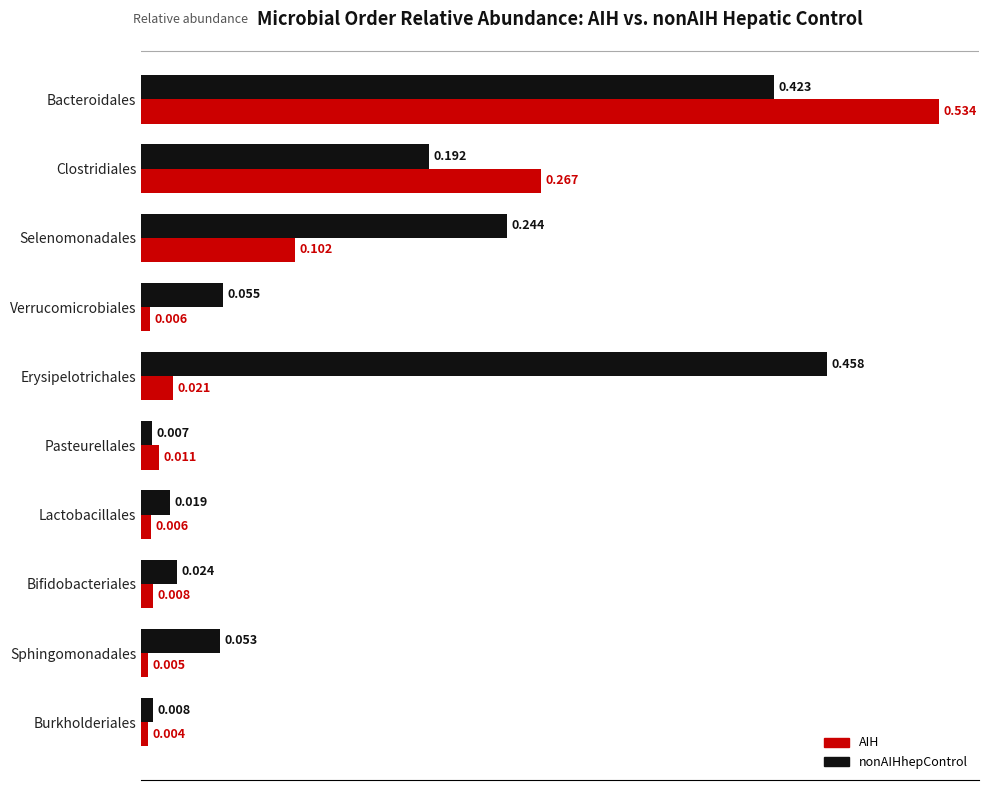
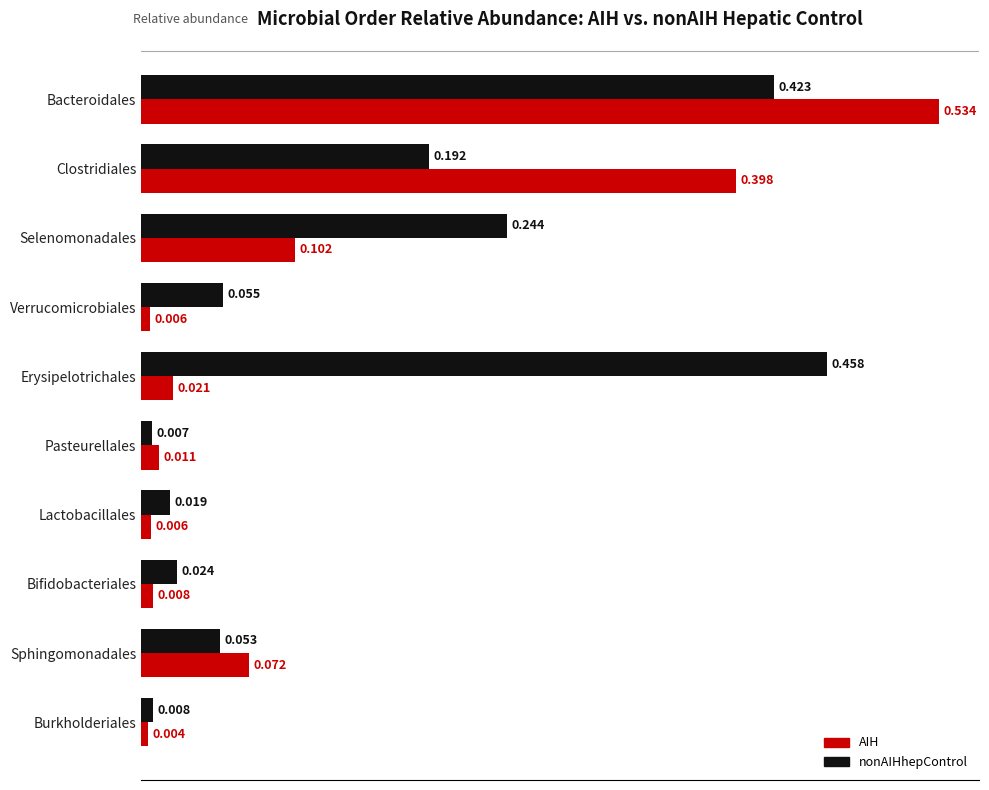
  {
    "AIH": {
      "Bacteroidales": 0.534,
-     "Clostridiales": 0.267,
+     "Clostridiales": 0.398,
      "Selenomonadales": 0.102,
      "Verrucomicrobiales": 0.006,
      "Erysipelotrichales": 0.021,
      "Pasteurellales": 0.011,
      "Lactobacillales": 0.006,
      "Bifidobacteriales": 0.008,
-     "Sphingomonadales": 0.005,
+     "Sphingomonadales": 0.072,
      "Burkholderiales": 0.004
    },
    "nonAIHhepControl": {
      "Bacteroidales": 0.423,
      "Clostridiales": 0.192,
      "Selenomonadales": 0.244,
      "Verrucomicrobiales": 0.055,
      "Erysipelotrichales": 0.458,
      "Pasteurellales": 0.007,
      "Lactobacillales": 0.019,
      "Bifidobacteriales": 0.024,
      "Sphingomonadales": 0.053,
      "Burkholderiales": 0.008
    }
  }
